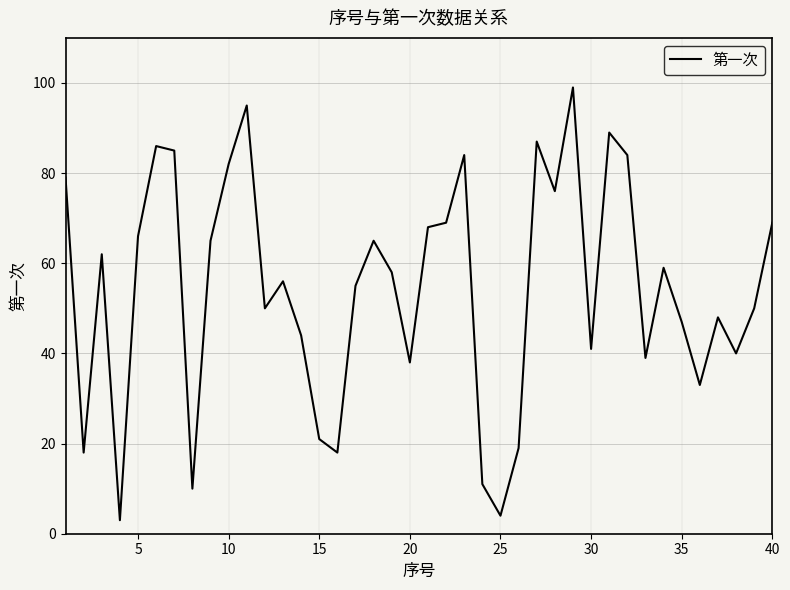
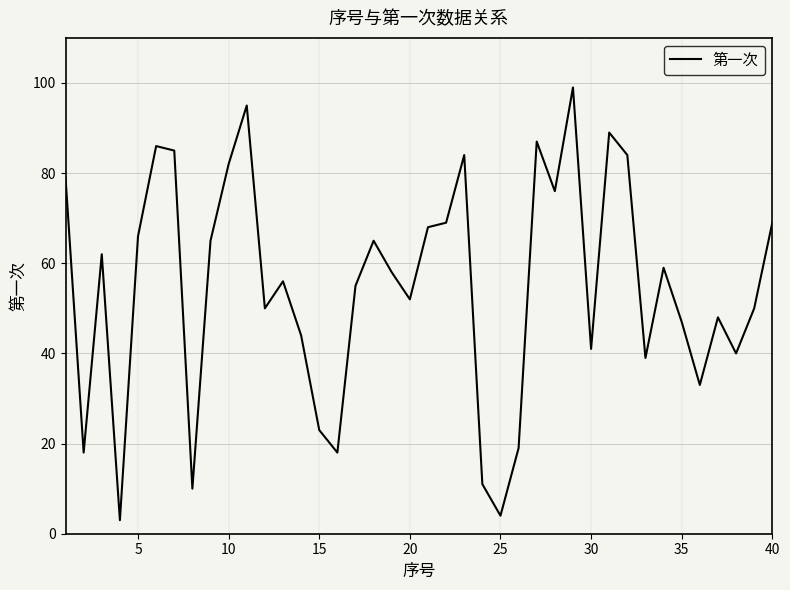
  {
    "5": 66,
    "10": 82,
-   "15": 21,
-   "20": 38,
+   "15": 23,
+   "20": 52,
    "25": 4,
    "30": 41,
    "35": 47,
    "40": 69
  }
